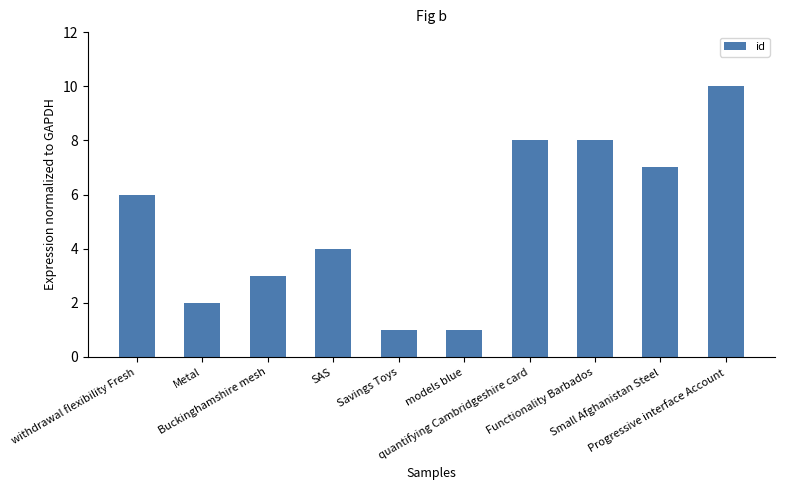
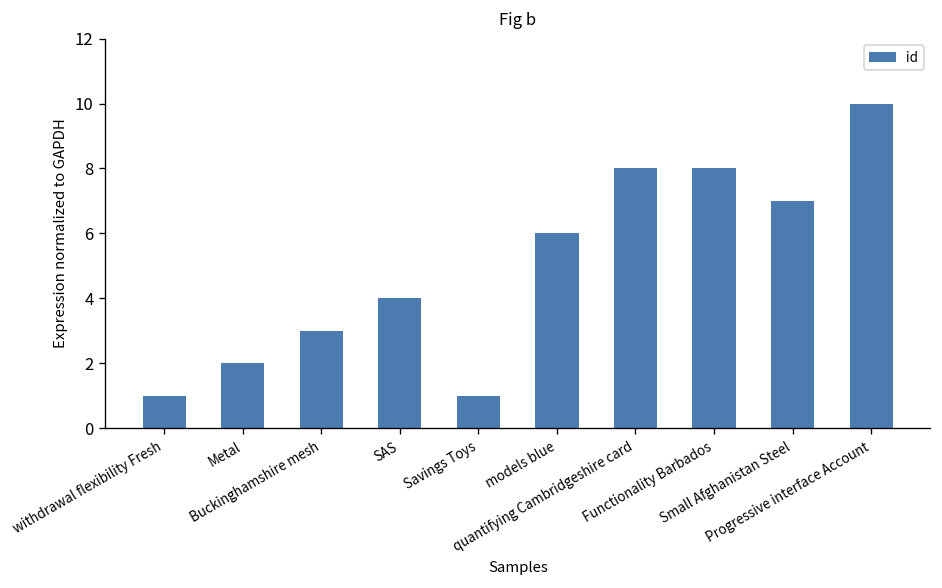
  {
-   "withdrawal flexibility Fresh": 6,
+   "withdrawal flexibility Fresh": 1,
    "Metal": 2,
    "Buckinghamshire mesh": 3,
    "SAS": 4,
    "Savings Toys": 1,
-   "models blue": 1,
+   "models blue": 6,
    "quantifying Cambridgeshire card": 8,
    "Functionality Barbados": 8,
    "Small Afghanistan Steel": 7,
    "Progressive interface Account": 10
  }
